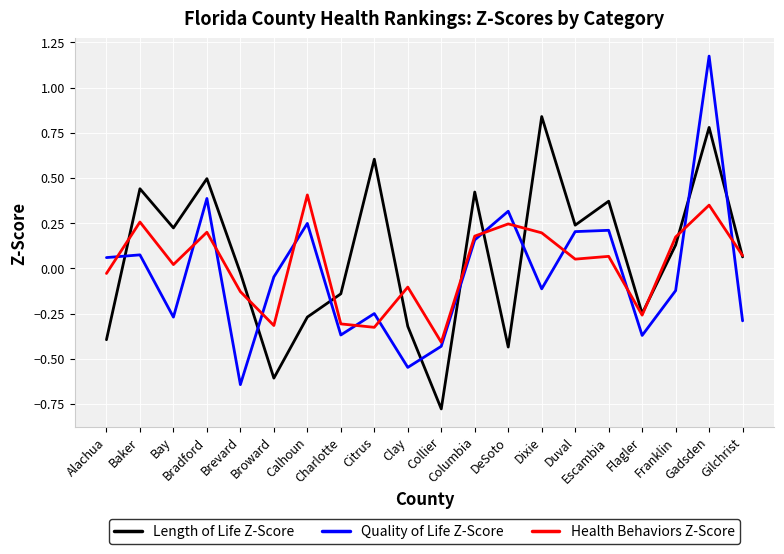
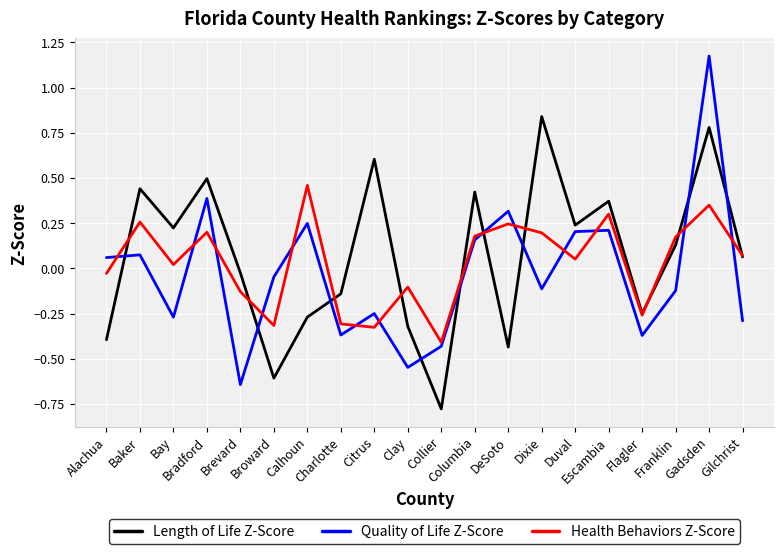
  {
    "Length of Life Z-Score": {
      "Alachua": -0.39,
      "Baker": 0.44,
      "Bay": 0.22,
      "Bradford": 0.50,
      "Brevard": -0.02,
      "Broward": -0.61,
      "Calhoun": -0.27,
      "Charlotte": -0.14,
      "Citrus": 0.60,
      "Clay": -0.32,
      "Collier": -0.78,
      "Columbia": 0.42,
      "DeSoto": -0.43,
      "Dixie": 0.84,
      "Duval": 0.24,
      "Escambia": 0.37,
      "Franklin": 0.13,
      "Gadsden": 0.78
    },
    "Quality of Life Z-Score": {
      "Alachua": 0.06,
      "Baker": 0.08,
      "Bay": -0.27,
      "Bradford": 0.39,
      "Brevard": -0.64,
      "Broward": -0.05,
      "Calhoun": 0.25,
      "Charlotte": -0.37,
      "Citrus": -0.25,
      "Clay": -0.55,
      "Collier": -0.43,
      "Columbia": 0.16,
      "DeSoto": 0.32,
      "Dixie": -0.11,
      "Duval": 0.20,
      "Escambia": 0.21,
      "Flagler": -0.37,
      "Franklin": -0.12,
      "Gadsden": 1.17,
      "Gilchrist": -0.29
    },
    "Health Behaviors Z-Score": {
      "Alachua": -0.03,
      "Baker": 0.26,
      "Bay": 0.02,
      "Bradford": 0.20,
      "Brevard": -0.13,
      "Broward": -0.32,
-     "Calhoun": 0.41,
+     "Calhoun": 0.46,
      "Charlotte": -0.31,
      "Citrus": -0.33,
      "Clay": -0.10,
      "Collier": -0.41,
      "Columbia": 0.18,
      "DeSoto": 0.25,
      "Dixie": 0.20,
      "Duval": 0.05,
-     "Escambia": 0.07,
+     "Escambia": 0.30,
      "Franklin": 0.17,
      "Gadsden": 0.35
    }
  }
